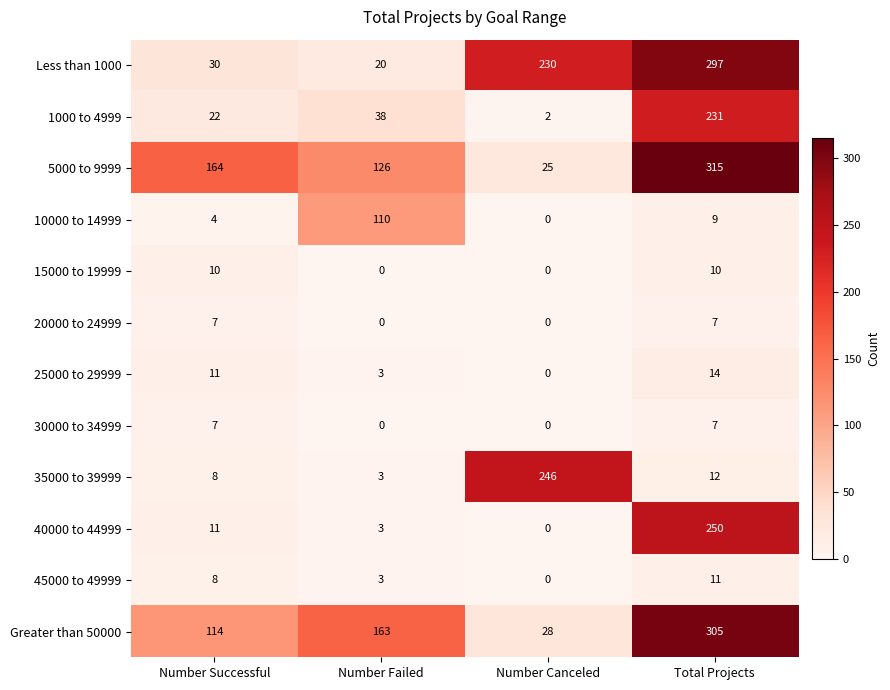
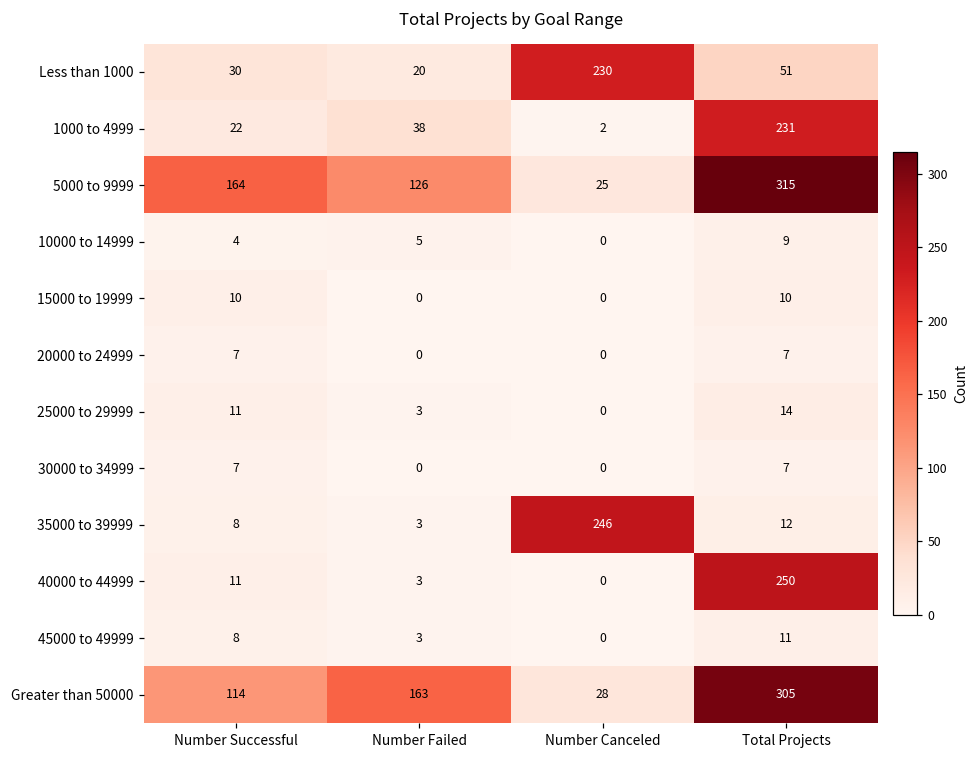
  {
    "Less than 1000": {
      "Number Successful": 30,
      "Number Failed": 20,
      "Number Canceled": 230,
-     "Total Projects": 297
+     "Total Projects": 51
    },
    "1000 to 4999": {
      "Number Successful": 22,
      "Number Failed": 38,
      "Number Canceled": 2,
      "Total Projects": 231
    },
    "5000 to 9999": {
      "Number Successful": 164,
      "Number Failed": 126,
      "Number Canceled": 25,
      "Total Projects": 315
    },
    "10000 to 14999": {
      "Number Successful": 4,
-     "Number Failed": 110,
+     "Number Failed": 5,
      "Number Canceled": 0,
      "Total Projects": 9
    },
    "15000 to 19999": {
      "Number Successful": 10,
      "Number Failed": 0,
      "Number Canceled": 0,
      "Total Projects": 10
    },
    "20000 to 24999": {
      "Number Successful": 7,
      "Number Failed": 0,
      "Number Canceled": 0,
      "Total Projects": 7
    },
    "25000 to 29999": {
      "Number Successful": 11,
      "Number Failed": 3,
      "Number Canceled": 0,
      "Total Projects": 14
    },
    "30000 to 34999": {
      "Number Successful": 7,
      "Number Failed": 0,
      "Number Canceled": 0,
      "Total Projects": 7
    },
    "35000 to 39999": {
      "Number Successful": 8,
      "Number Failed": 3,
      "Number Canceled": 246,
      "Total Projects": 12
    },
    "40000 to 44999": {
      "Number Successful": 11,
      "Number Failed": 3,
      "Number Canceled": 0,
      "Total Projects": 250
    },
    "45000 to 49999": {
      "Number Successful": 8,
      "Number Failed": 3,
      "Number Canceled": 0,
      "Total Projects": 11
    },
    "Greater than 50000": {
      "Number Successful": 114,
      "Number Failed": 163,
      "Number Canceled": 28,
      "Total Projects": 305
    }
  }
